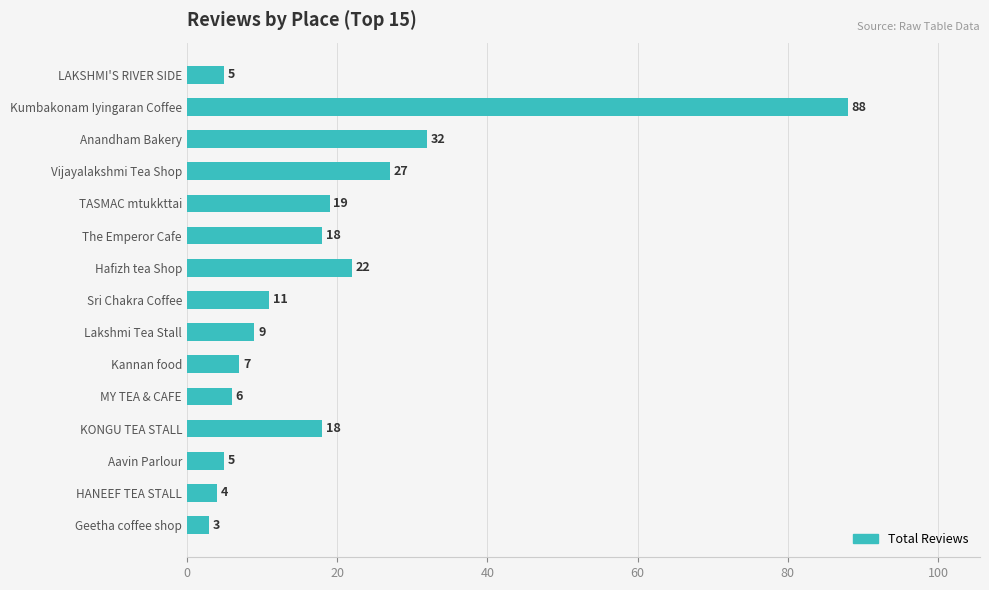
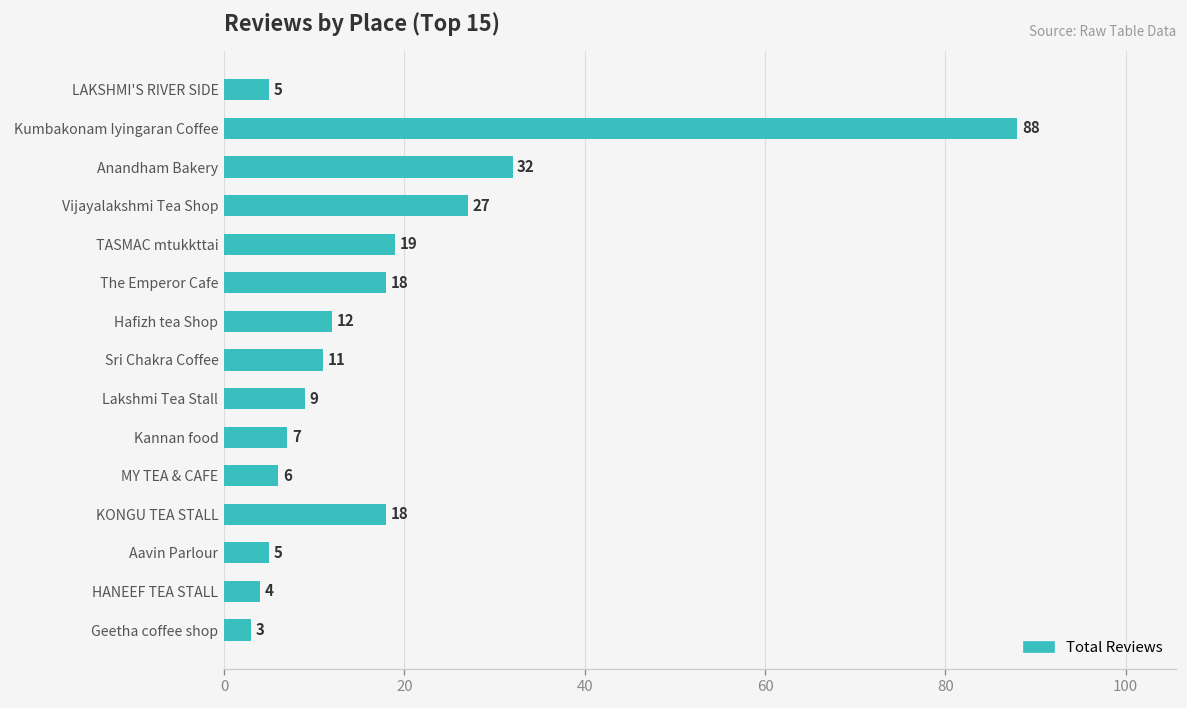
  {
    "LAKSHMI'S RIVER SIDE": 5,
    "Kumbakonam Iyingaran Coffee": 88,
    "Anandham Bakery": 32,
    "Vijayalakshmi Tea Shop": 27,
    "TASMAC mtukkttai": 19,
    "The Emperor Cafe": 18,
-   "Hafizh tea Shop": 22,
+   "Hafizh tea Shop": 12,
    "Sri Chakra Coffee": 11,
    "Lakshmi Tea Stall": 9,
    "Kannan food": 7,
    "MY TEA & CAFE": 6,
    "KONGU TEA STALL": 18,
    "Aavin Parlour": 5,
    "HANEEF TEA STALL": 4,
    "Geetha coffee shop": 3
  }
